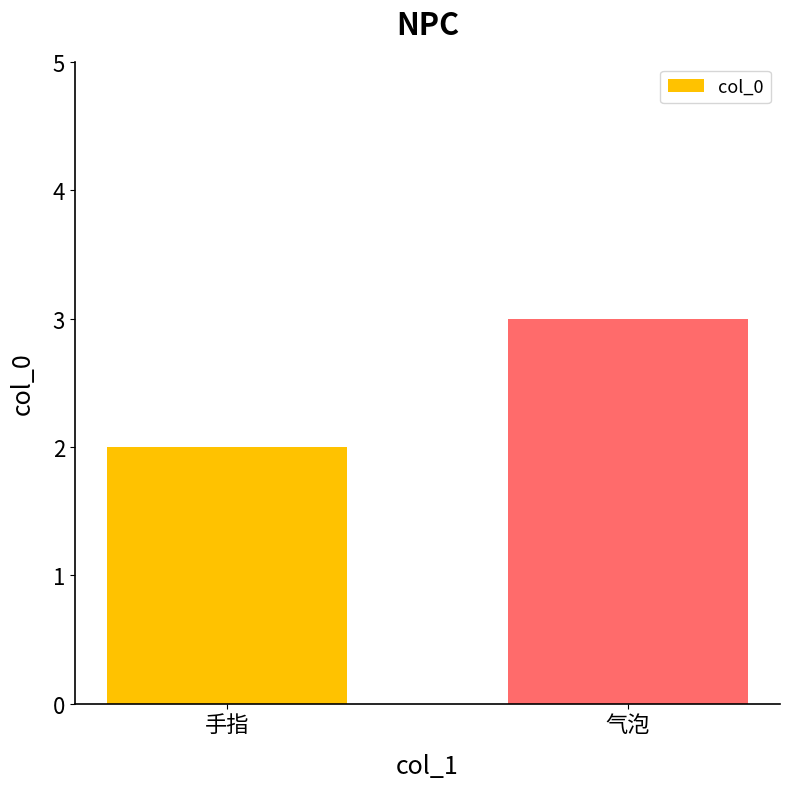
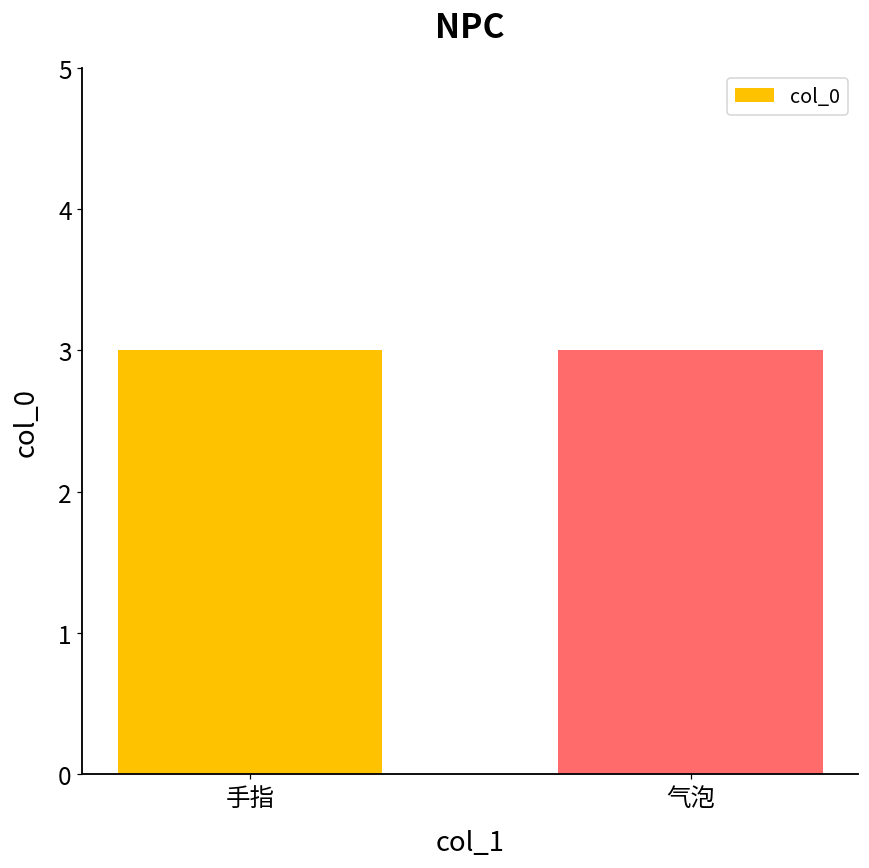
  {
-   "手指": 2,
+   "手指": 3,
    "气泡": 3
  }
